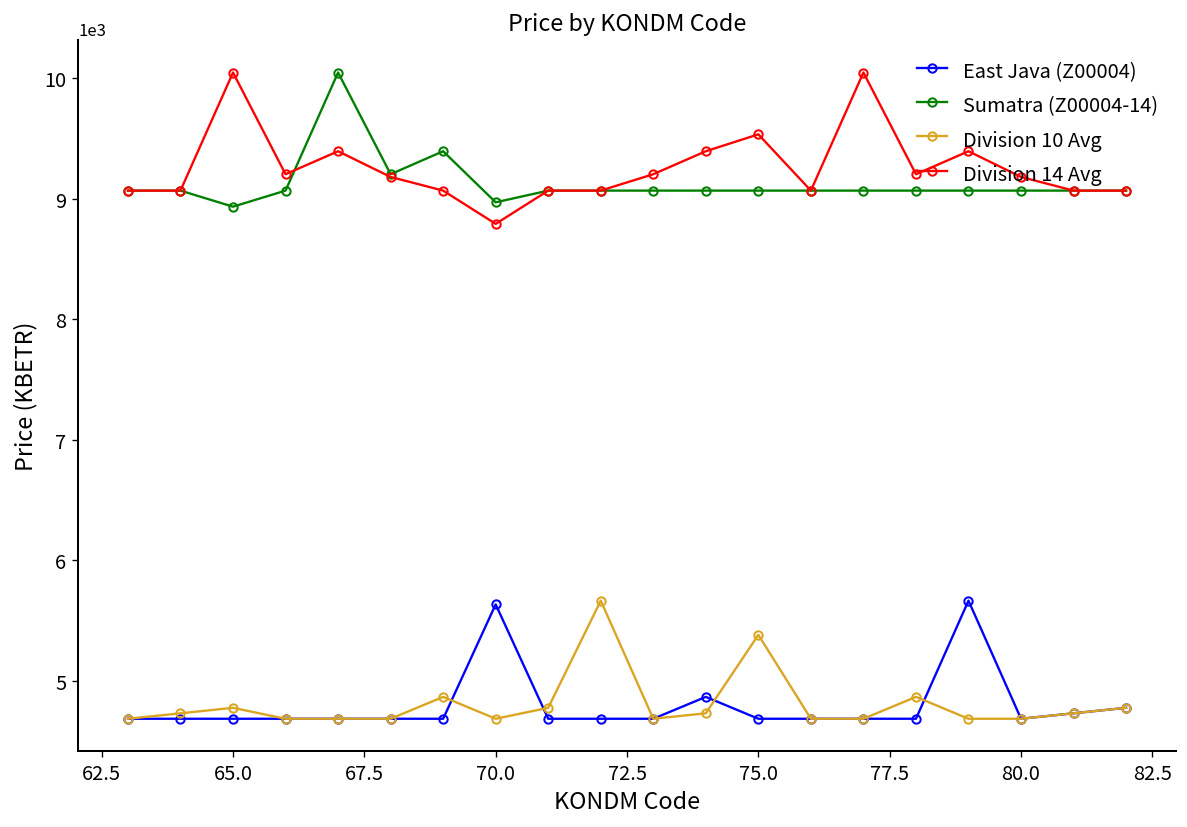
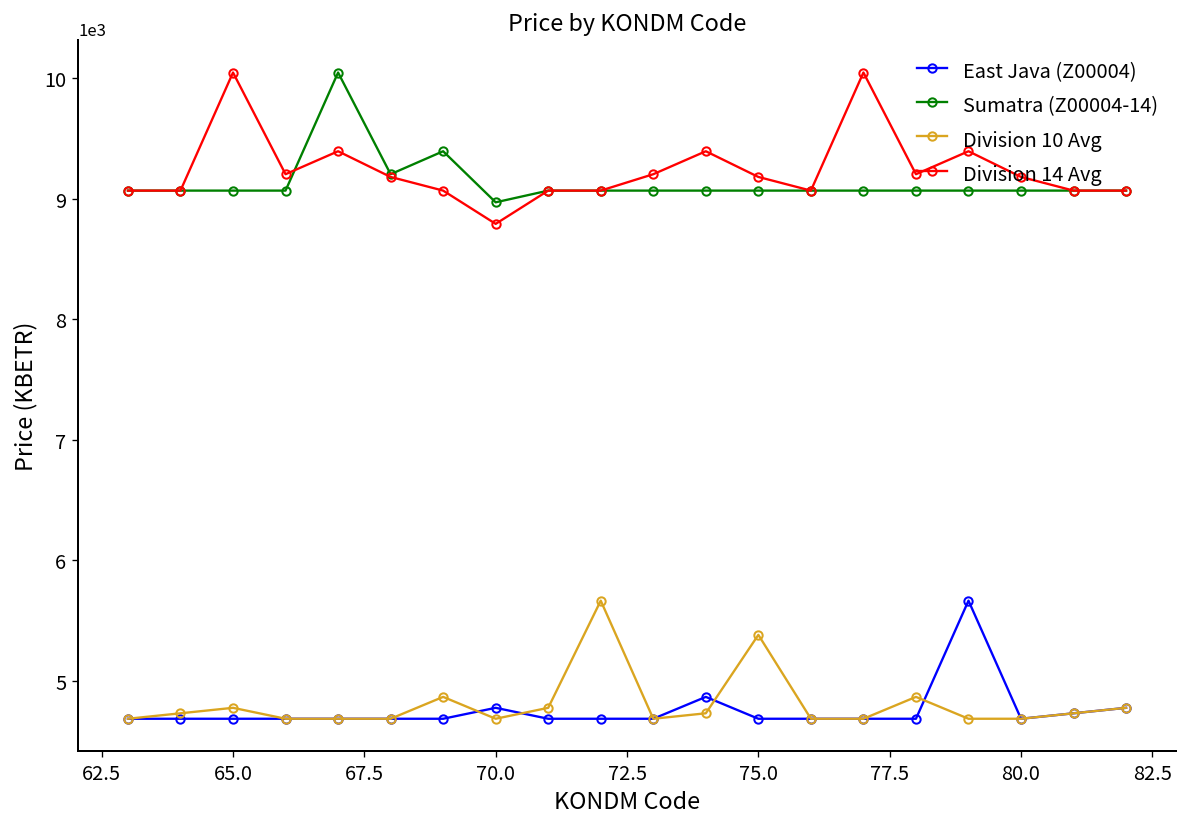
  {
    "East Java (Z00004)": {
      "65.0": 4690,
-     "70.0": 5640,
+     "70.0": 4780,
      "75.0": 4690
    },
    "Sumatra (Z00004-14)": {
-     "65.0": 8930,
+     "65.0": 9070,
      "70.0": 8970,
      "75.0": 9070,
      "80.0": 9070
    },
    "Division 10 Avg": {
      "65.0": 4780,
      "70.0": 4690,
      "75.0": 5380
    },
    "Division 14 Avg": {
      "65.0": 10050,
      "70.0": 8790,
-     "75.0": 9530,
+     "75.0": 9180,
      "80.0": 9180
    }
  }
